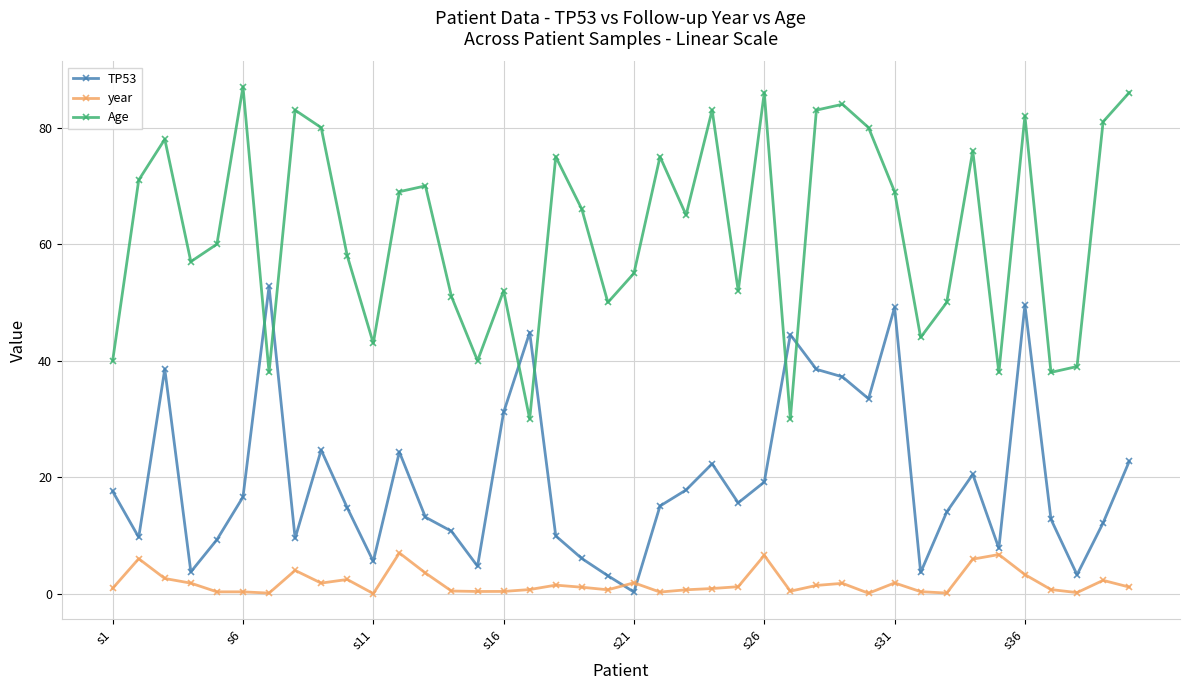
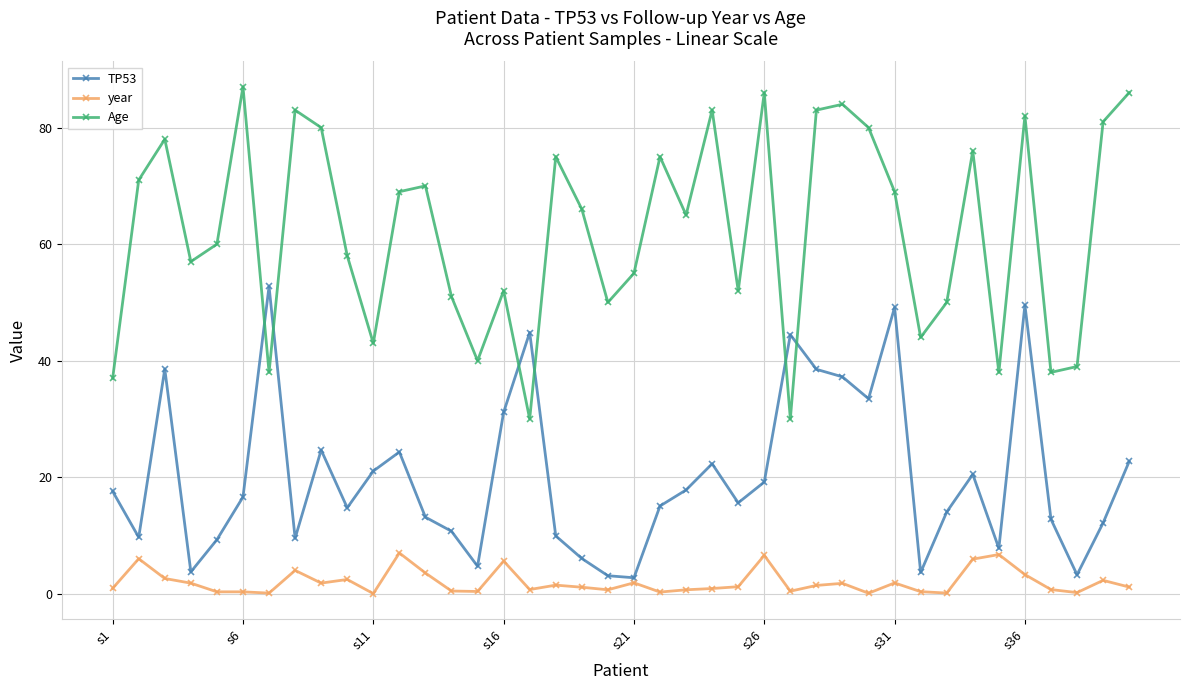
  {
    "TP53": {
      "s1": 18,
      "s6": 17,
-     "s11": 6,
+     "s11": 21,
      "s16": 31,
-     "s21": 0,
+     "s21": 3,
      "s26": 19,
      "s31": 49,
      "s36": 50
    },
    "year": {
      "s1": 1,
      "s6": 0,
      "s11": 0,
-     "s16": 0,
+     "s16": 6,
      "s21": 2,
      "s26": 7,
      "s31": 2,
      "s36": 3
    },
    "Age": {
-     "s1": 40,
+     "s1": 37,
      "s6": 87,
      "s11": 43,
      "s16": 52,
      "s21": 55,
      "s26": 86,
      "s31": 69,
      "s36": 82
    }
  }
